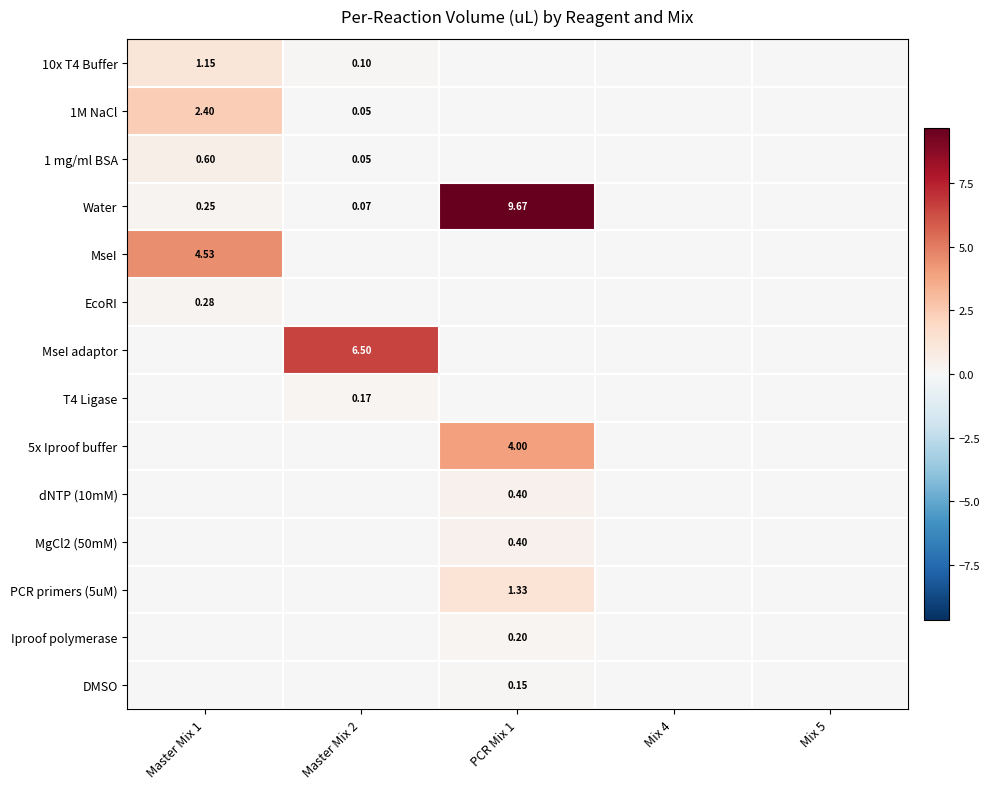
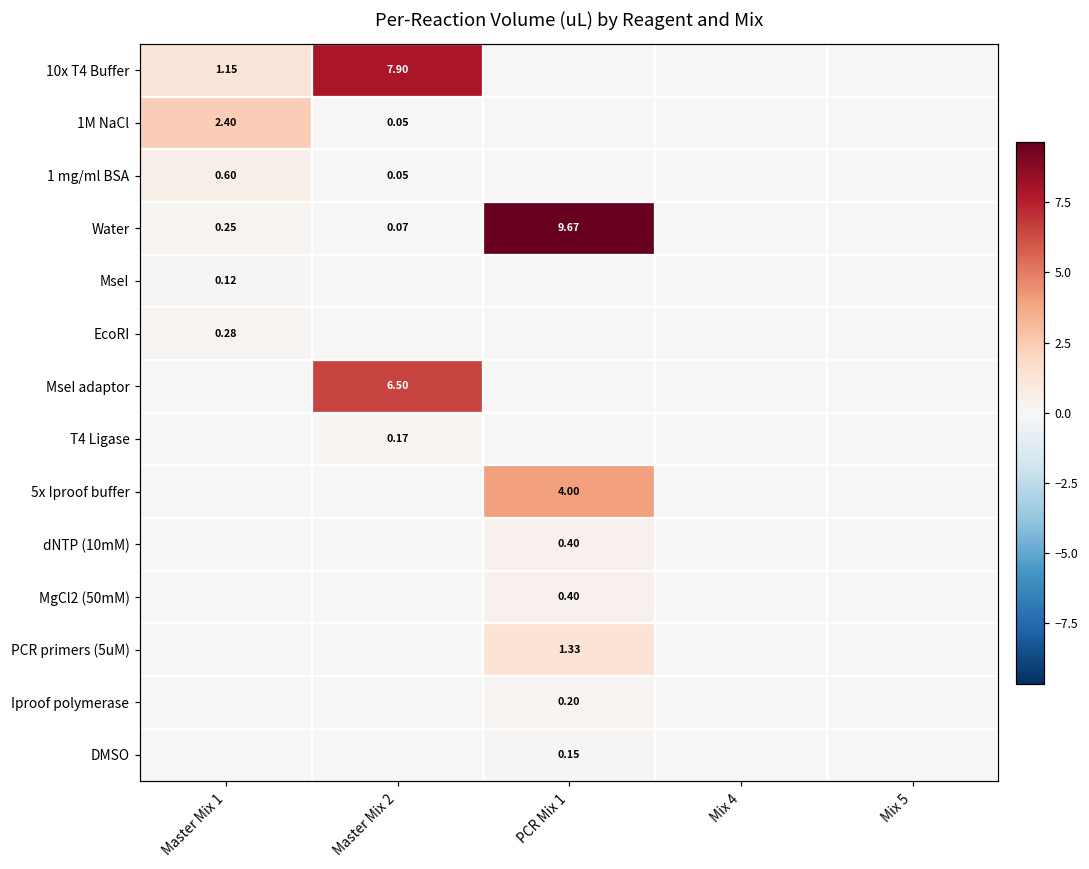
  {
    "10x T4 Buffer": {
      "Master Mix 1": 1.15,
-     "Master Mix 2": 0.10
+     "Master Mix 2": 7.90
    },
    "1M NaCl": {
      "Master Mix 1": 2.40,
      "Master Mix 2": 0.05
    },
    "1 mg/ml BSA": {
      "Master Mix 1": 0.60,
      "Master Mix 2": 0.05
    },
    "Water": {
      "Master Mix 1": 0.25,
      "Master Mix 2": 0.07,
      "PCR Mix 1": 9.67
    },
    "MseI": {
-     "Master Mix 1": 4.53
+     "Master Mix 1": 0.12
    },
    "EcoRI": {
      "Master Mix 1": 0.28
    },
    "MseI adaptor": {
      "Master Mix 2": 6.50
    },
    "T4 Ligase": {
      "Master Mix 2": 0.17
    },
    "5x Iproof buffer": {
      "PCR Mix 1": 4.00
    },
    "dNTP (10mM)": {
      "PCR Mix 1": 0.40
    },
    "MgCl2 (50mM)": {
      "PCR Mix 1": 0.40
    },
    "PCR primers (5uM)": {
      "PCR Mix 1": 1.33
    },
    "Iproof polymerase": {
      "PCR Mix 1": 0.20
    },
    "DMSO": {
      "PCR Mix 1": 0.15
    }
  }
